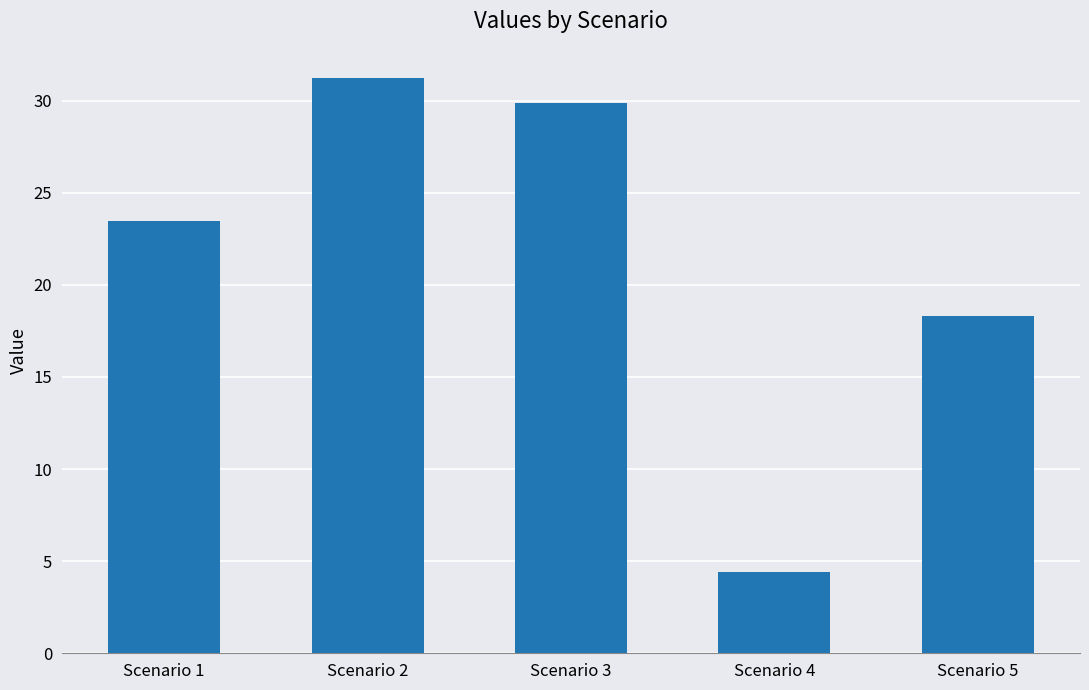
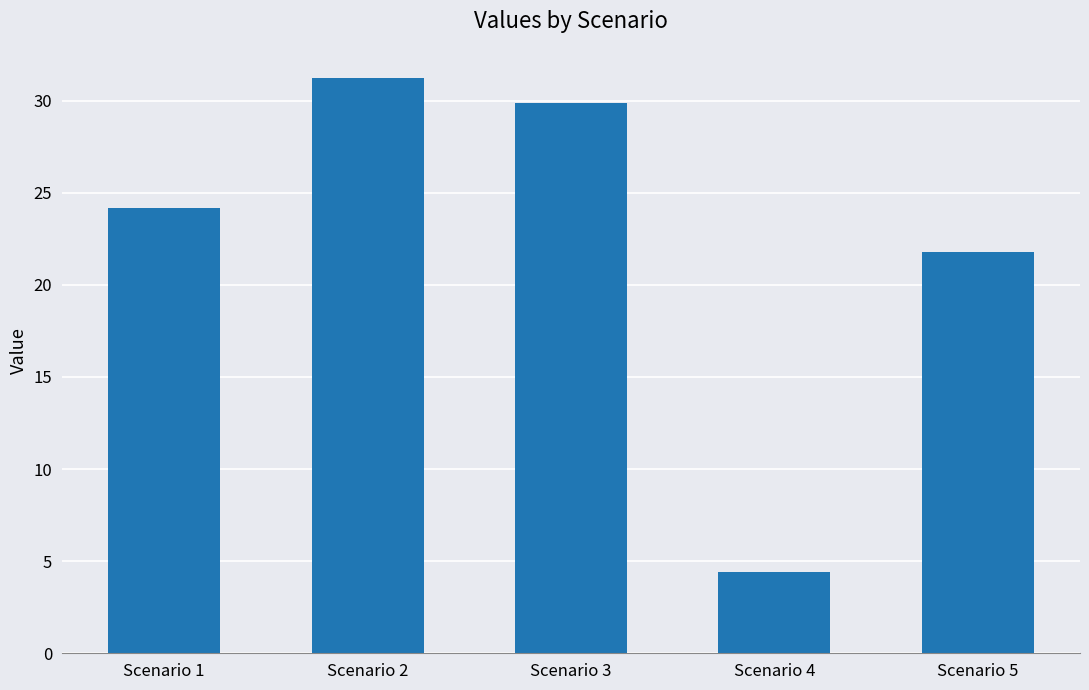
  {
-   "Scenario 1": 23.4,
+   "Scenario 1": 24.2,
    "Scenario 2": 31.2,
    "Scenario 3": 29.9,
    "Scenario 4": 4.4,
-   "Scenario 5": 18.3
+   "Scenario 5": 21.8
  }
